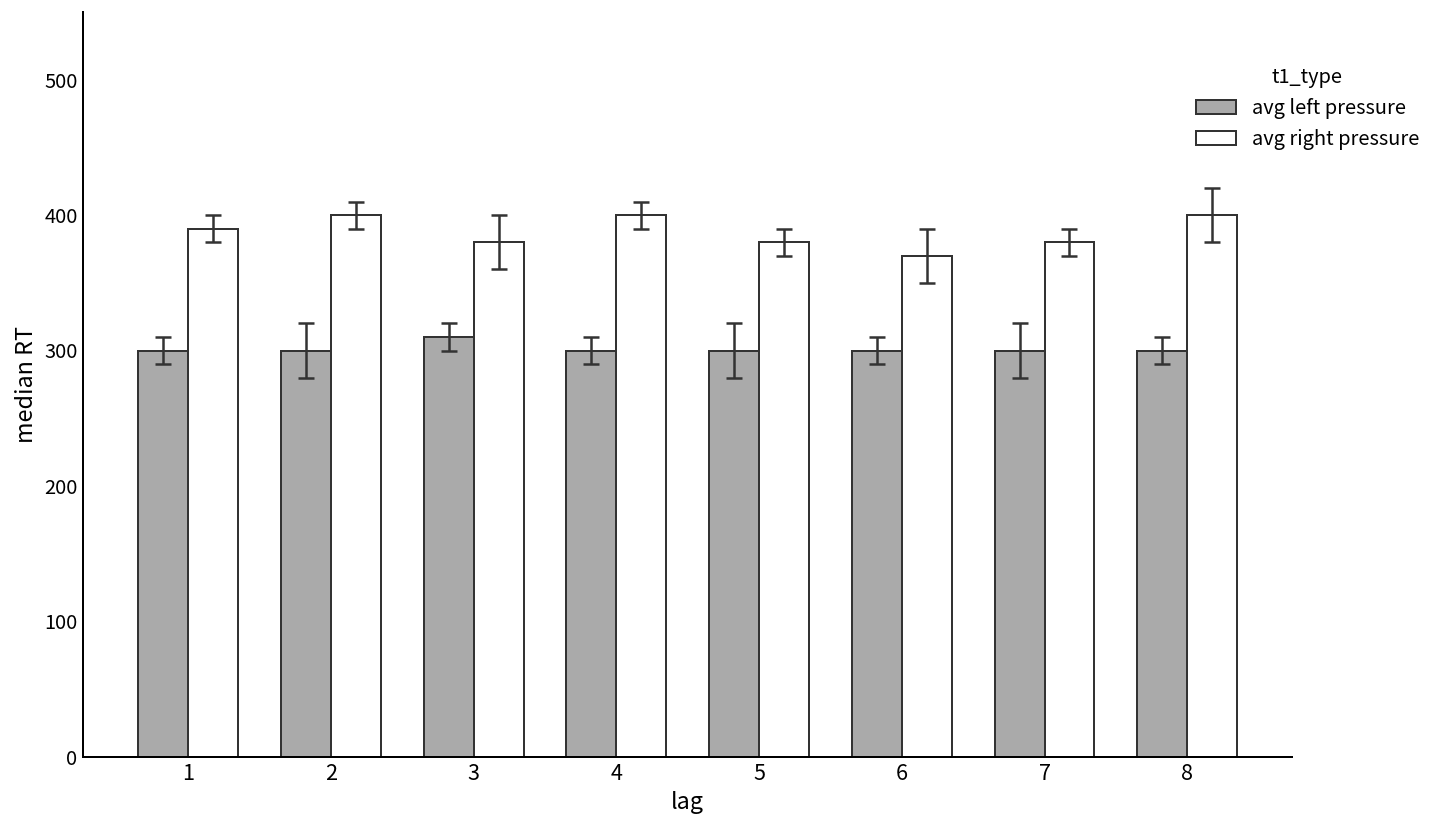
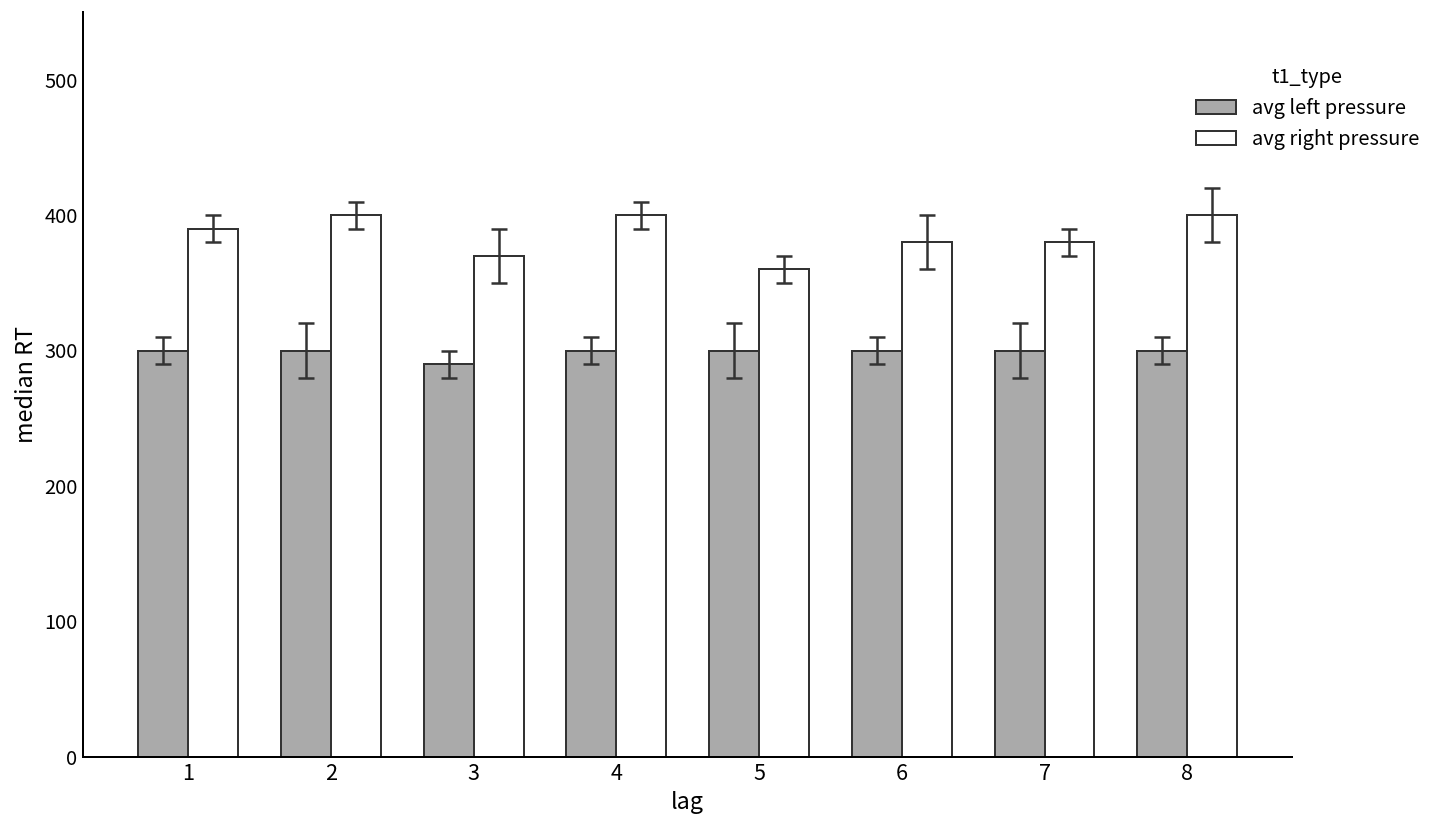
  {
    "avg left pressure": {
      "1": 300,
      "2": 300,
-     "3": 310,
+     "3": 290,
      "4": 300,
      "5": 300,
      "6": 300,
      "7": 300,
      "8": 300
    },
    "avg right pressure": {
      "1": 390,
      "2": 400,
-     "3": 380,
+     "3": 370,
      "4": 400,
-     "5": 380,
-     "6": 370,
+     "5": 360,
+     "6": 380,
      "7": 380,
      "8": 400
    }
  }
